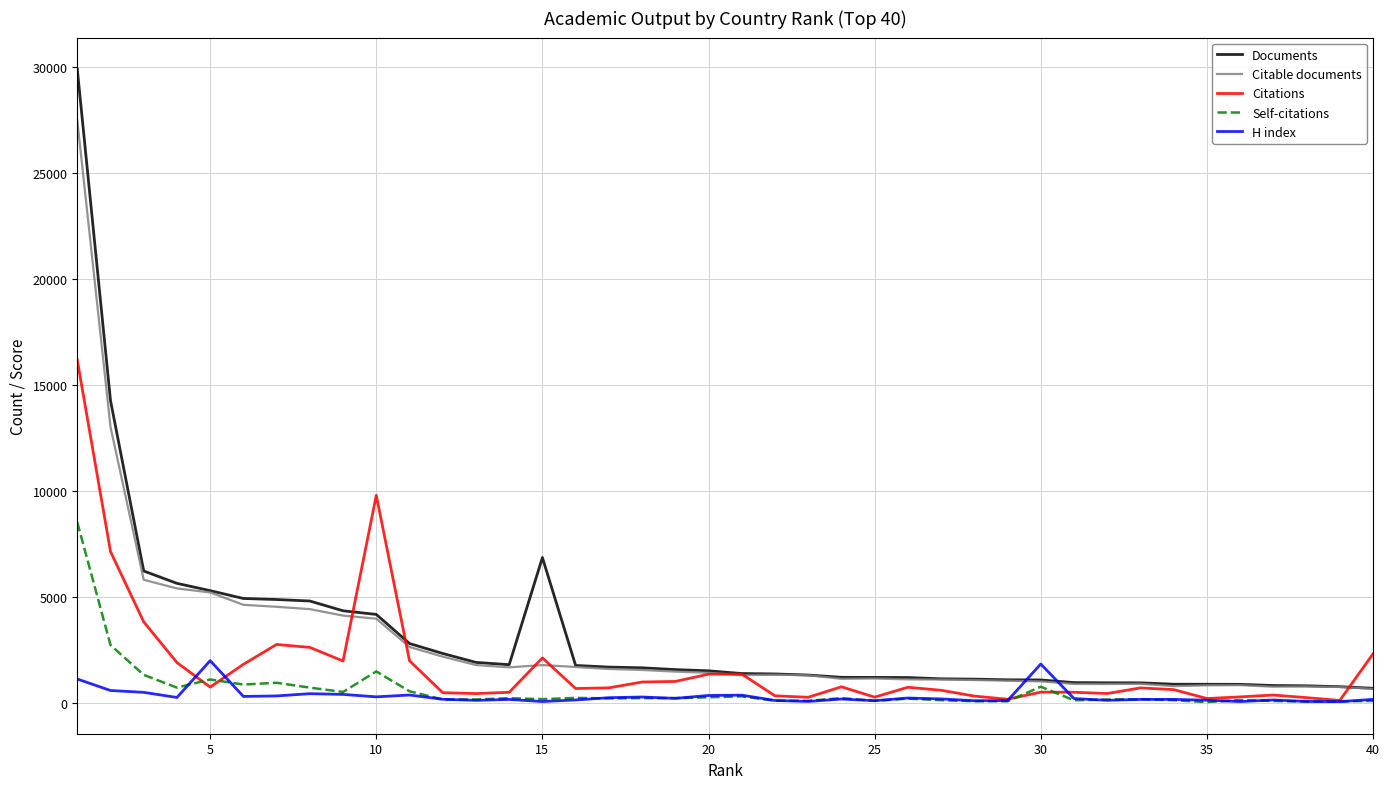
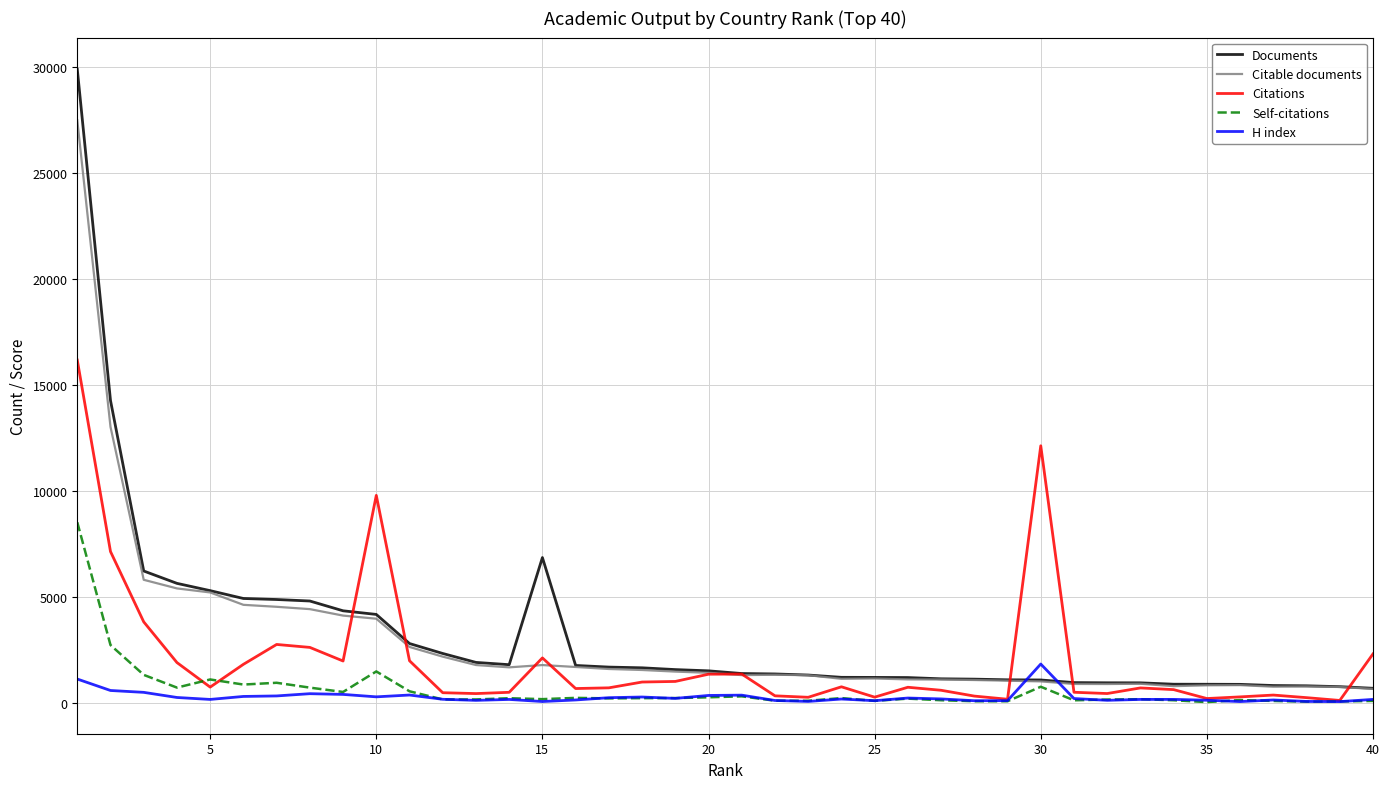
  {
    "Documents": {
      "10": 4200,
      "15": 6900
    },
    "Citable documents": {
      "10": 4000,
      "15": 1800
    },
    "Citations": {
      "5": 700,
      "10": 9800,
      "15": 2100,
      "25": 300,
-     "30": 500,
+     "30": 12100,
      "40": 2300
    },
    "Self-citations": {
      "5": 1100,
      "10": 1500,
      "30": 800
    },
    "H index": {
-     "5": 2000,
+     "5": 200,
      "10": 300,
      "30": 1800
    }
  }
